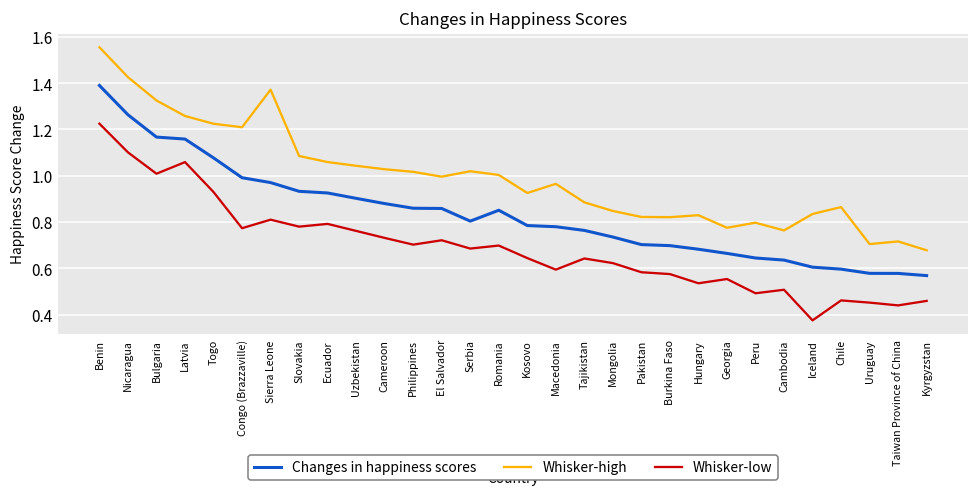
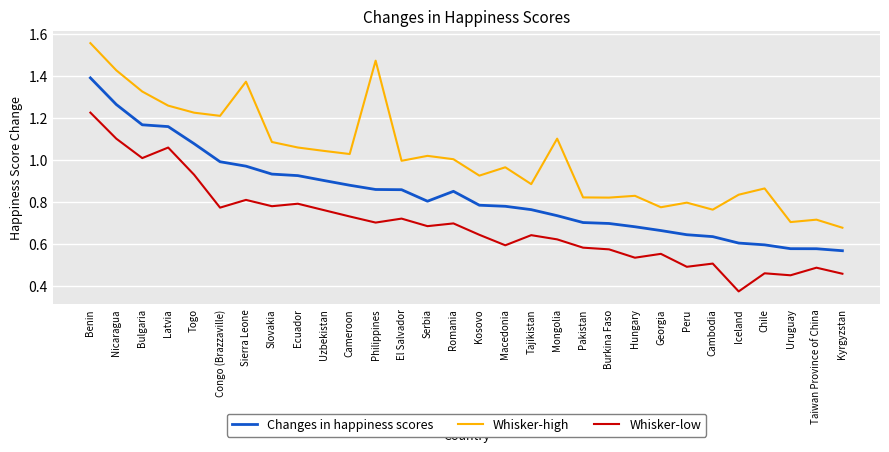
  {
    "Changes in happiness scores": {
      "Benin": 1.39,
      "Nicaragua": 1.26,
      "Bulgaria": 1.17,
      "Latvia": 1.16,
      "Togo": 1.08,
      "Congo (Brazzaville)": 0.99,
      "Sierra Leone": 0.97,
      "Slovakia": 0.93,
      "Ecuador": 0.93,
      "Uzbekistan": 0.90,
      "Cameroon": 0.88,
      "Philippines": 0.86,
      "El Salvador": 0.86,
      "Serbia": 0.80,
      "Romania": 0.85,
      "Kosovo": 0.79,
      "Macedonia": 0.78,
      "Tajikistan": 0.76,
      "Mongolia": 0.74,
      "Pakistan": 0.70,
      "Burkina Faso": 0.70,
      "Hungary": 0.68,
      "Georgia": 0.66,
      "Peru": 0.64,
      "Cambodia": 0.64,
      "Iceland": 0.61,
      "Chile": 0.60,
      "Uruguay": 0.58,
      "Taiwan Province of China": 0.58,
      "Kyrgyzstan": 0.57
    },
    "Whisker-high": {
      "Benin": 1.56,
      "Nicaragua": 1.43,
      "Bulgaria": 1.33,
      "Latvia": 1.26,
      "Togo": 1.22,
      "Congo (Brazzaville)": 1.21,
      "Sierra Leone": 1.37,
      "Slovakia": 1.09,
      "Ecuador": 1.06,
      "Uzbekistan": 1.04,
      "Cameroon": 1.03,
-     "Philippines": 1.02,
+     "Philippines": 1.47,
      "El Salvador": 1.00,
      "Serbia": 1.02,
      "Romania": 1.00,
      "Kosovo": 0.93,
      "Macedonia": 0.97,
      "Tajikistan": 0.89,
-     "Mongolia": 0.85,
+     "Mongolia": 1.10,
      "Pakistan": 0.82,
      "Burkina Faso": 0.82,
      "Hungary": 0.83,
      "Georgia": 0.78,
      "Peru": 0.80,
      "Cambodia": 0.76,
      "Iceland": 0.84,
      "Chile": 0.86,
      "Uruguay": 0.71,
      "Taiwan Province of China": 0.72,
      "Kyrgyzstan": 0.68
    },
    "Whisker-low": {
      "Benin": 1.23,
      "Nicaragua": 1.10,
      "Bulgaria": 1.01,
      "Latvia": 1.06,
      "Togo": 0.93,
      "Congo (Brazzaville)": 0.77,
      "Sierra Leone": 0.81,
      "Slovakia": 0.78,
      "Ecuador": 0.79,
      "Uzbekistan": 0.76,
      "Cameroon": 0.73,
      "Philippines": 0.70,
      "El Salvador": 0.72,
      "Serbia": 0.69,
      "Romania": 0.70,
      "Kosovo": 0.64,
      "Macedonia": 0.59,
      "Tajikistan": 0.64,
      "Mongolia": 0.62,
      "Pakistan": 0.58,
      "Burkina Faso": 0.58,
      "Hungary": 0.54,
      "Georgia": 0.55,
      "Peru": 0.49,
      "Cambodia": 0.51,
      "Iceland": 0.38,
      "Chile": 0.46,
      "Uruguay": 0.45,
-     "Taiwan Province of China": 0.44,
+     "Taiwan Province of China": 0.49,
      "Kyrgyzstan": 0.46
    }
  }
